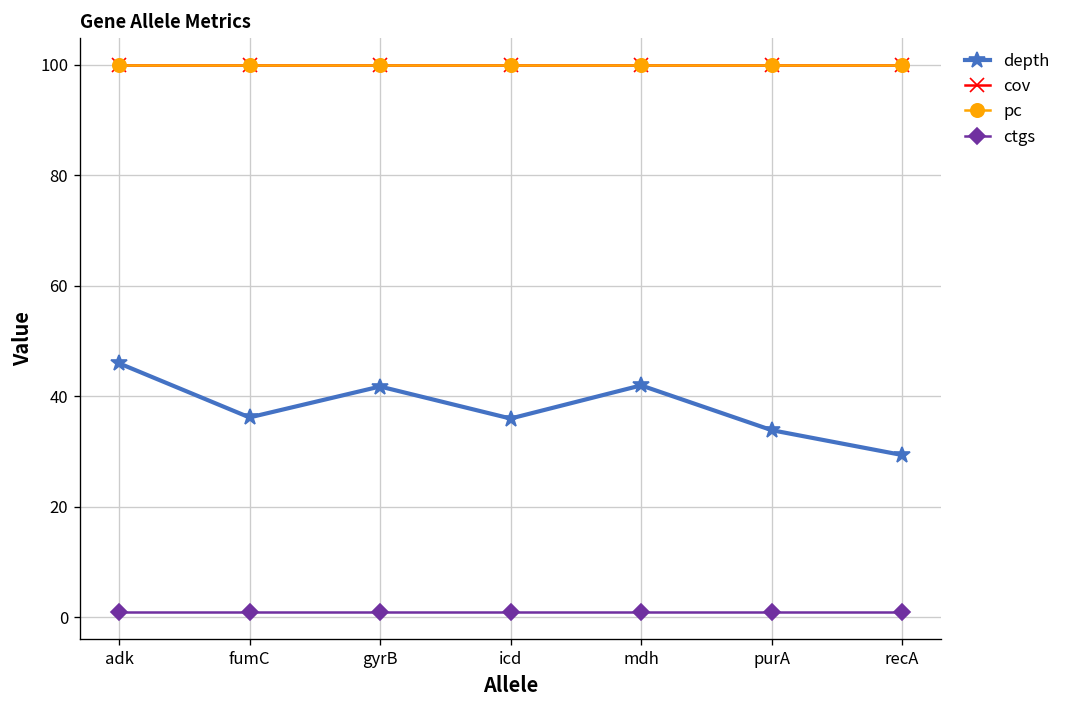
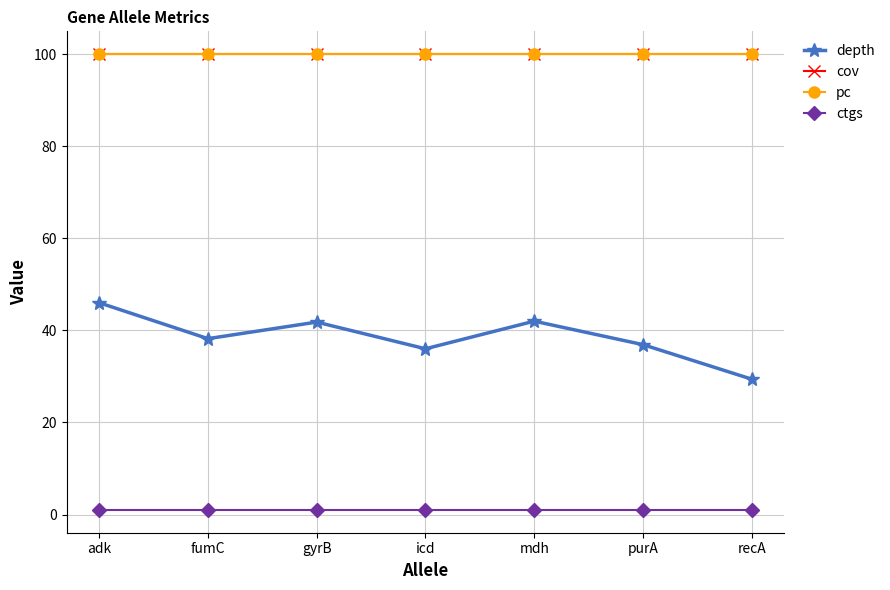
  {
    "depth": {
      "adk": 46,
-     "fumC": 36,
+     "fumC": 38,
      "gyrB": 42,
      "icd": 36,
      "mdh": 42,
-     "purA": 34,
+     "purA": 37,
      "recA": 29
    },
    "pc": {
      "adk": 100,
      "fumC": 100,
      "gyrB": 100,
      "icd": 100,
      "mdh": 100,
      "purA": 100,
      "recA": 100
    },
    "ctgs": {
      "adk": 1,
      "fumC": 1,
      "gyrB": 1,
      "icd": 1,
      "mdh": 1,
      "purA": 1,
      "recA": 1
    }
  }
